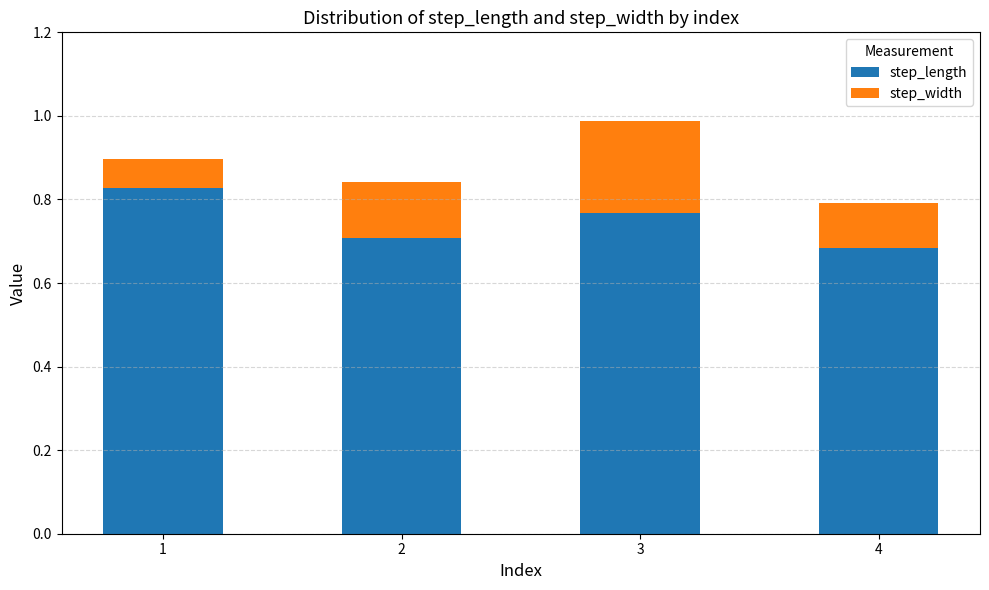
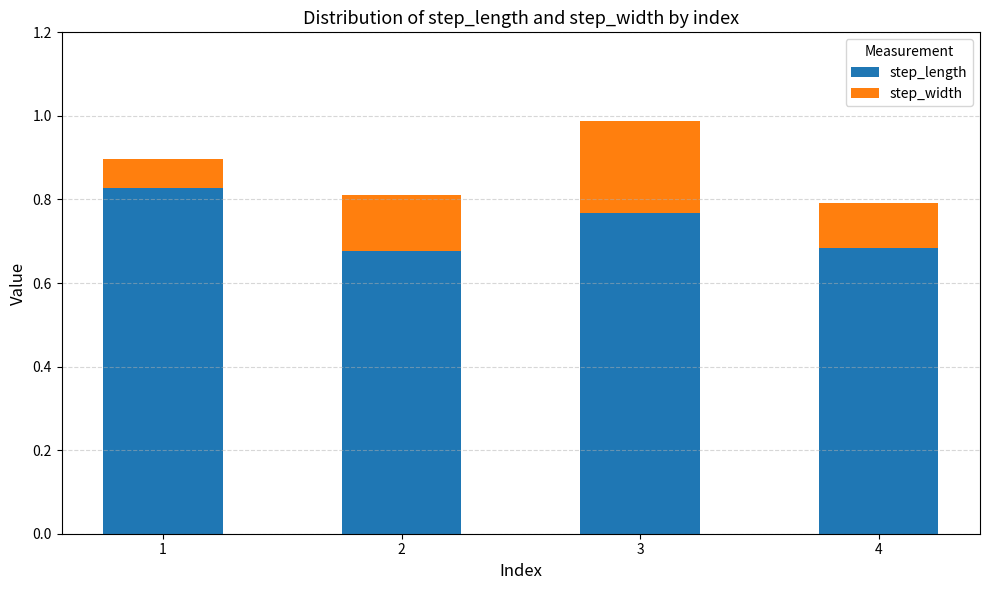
  {
    "step_length": {
      "1": 0.83,
-     "2": 0.71,
+     "2": 0.68,
      "3": 0.77,
      "4": 0.68
    },
    "step_width": {
      "1": 0.07,
      "2": 0.13,
      "3": 0.22,
      "4": 0.11
    }
  }
